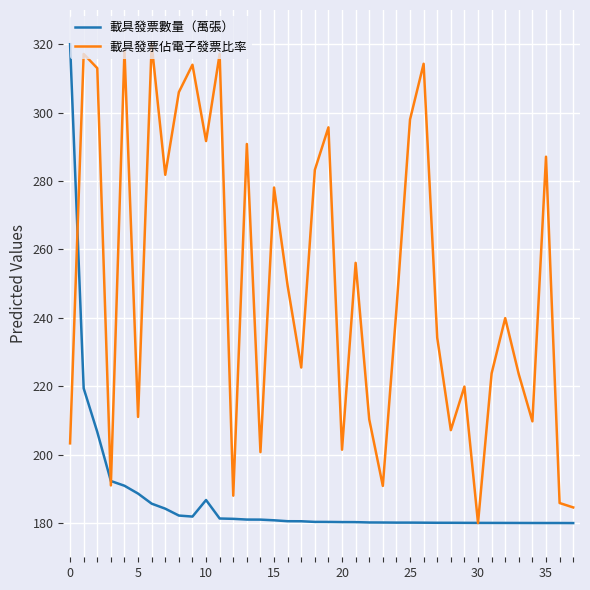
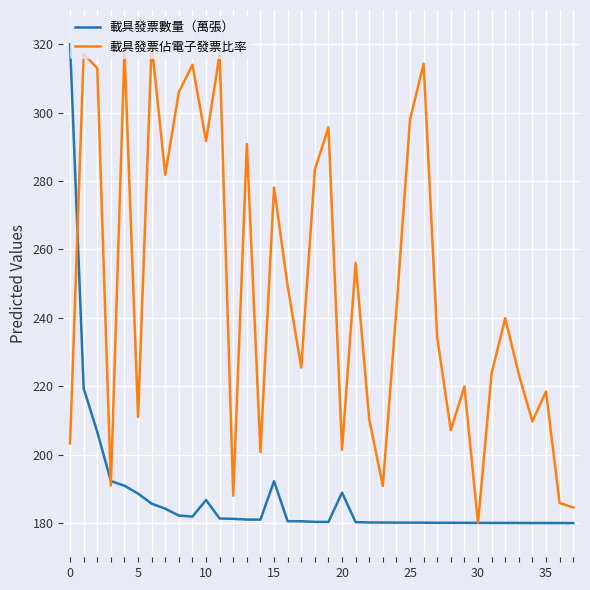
  {
    "載具發票數量（萬張）": {
      "5": 189,
      "10": 187,
-     "15": 181,
-     "20": 180,
+     "15": 192,
+     "20": 189,
      "25": 180,
      "35": 180
    },
    "載具發票佔電子發票比率": {
      "0": 203,
      "5": 211,
      "10": 292,
      "15": 278,
      "20": 201,
      "25": 298,
-     "35": 287
+     "35": 218
    }
  }
